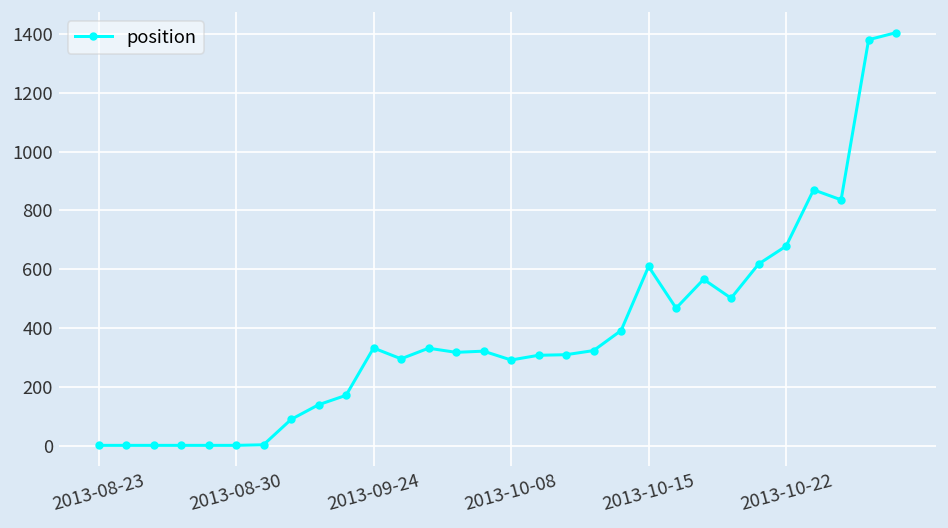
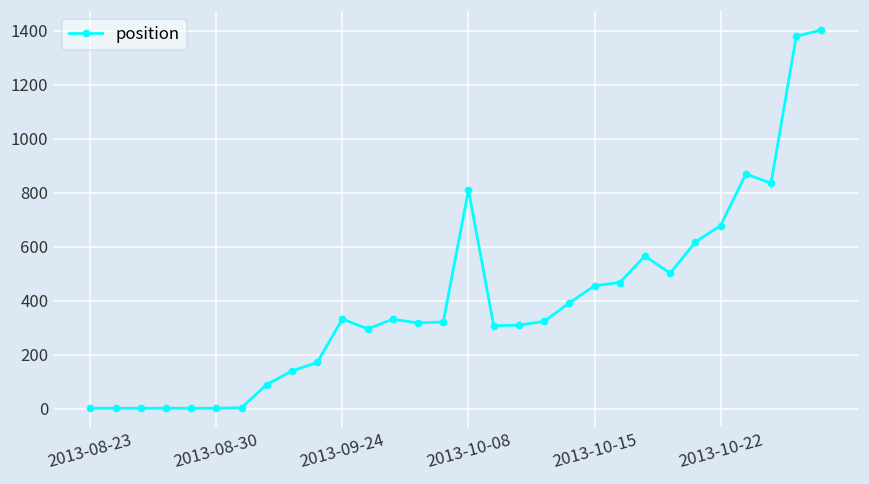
  {
    "2013-08-23": 0,
    "2013-08-30": 0,
    "2013-09-24": 330,
-   "2013-10-08": 290,
-   "2013-10-15": 610,
+   "2013-10-08": 810,
+   "2013-10-15": 460,
    "2013-10-22": 680
  }
